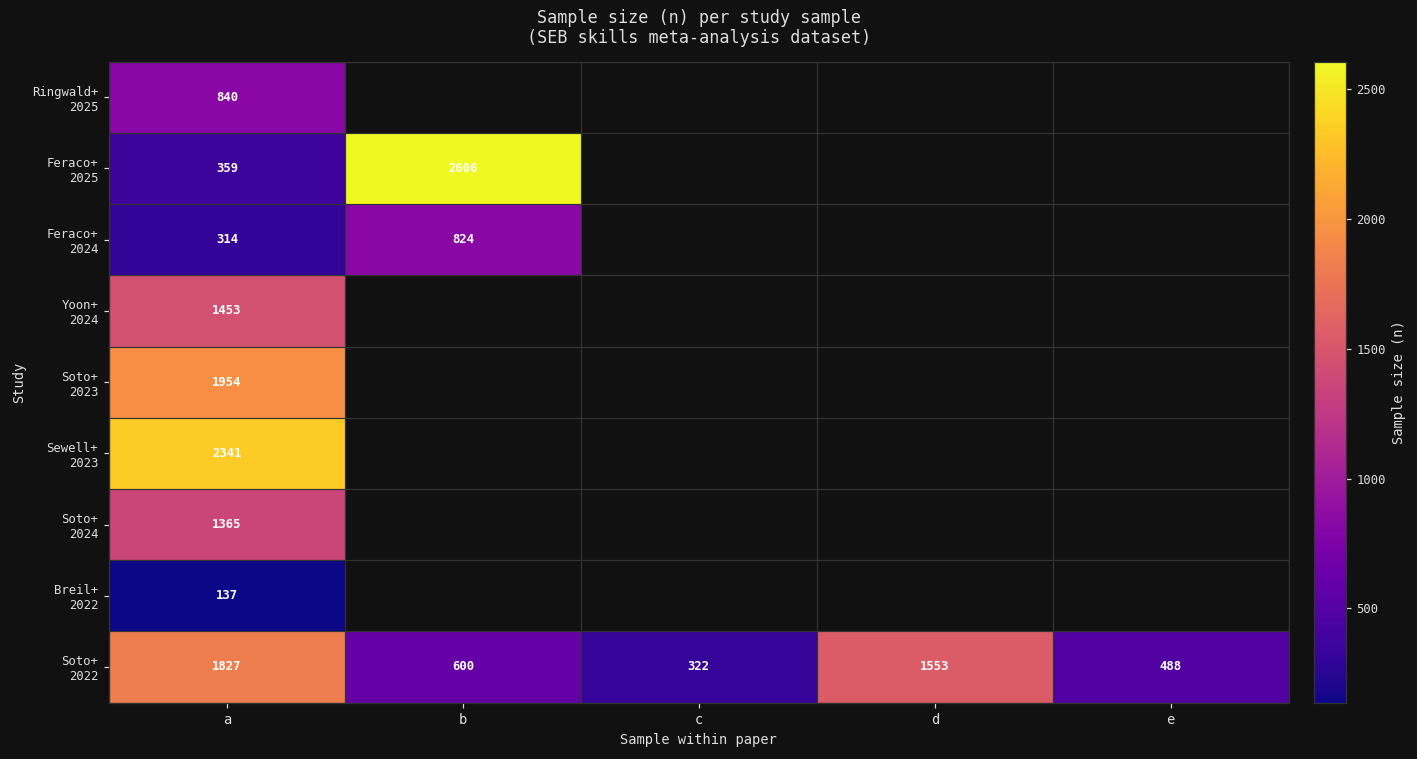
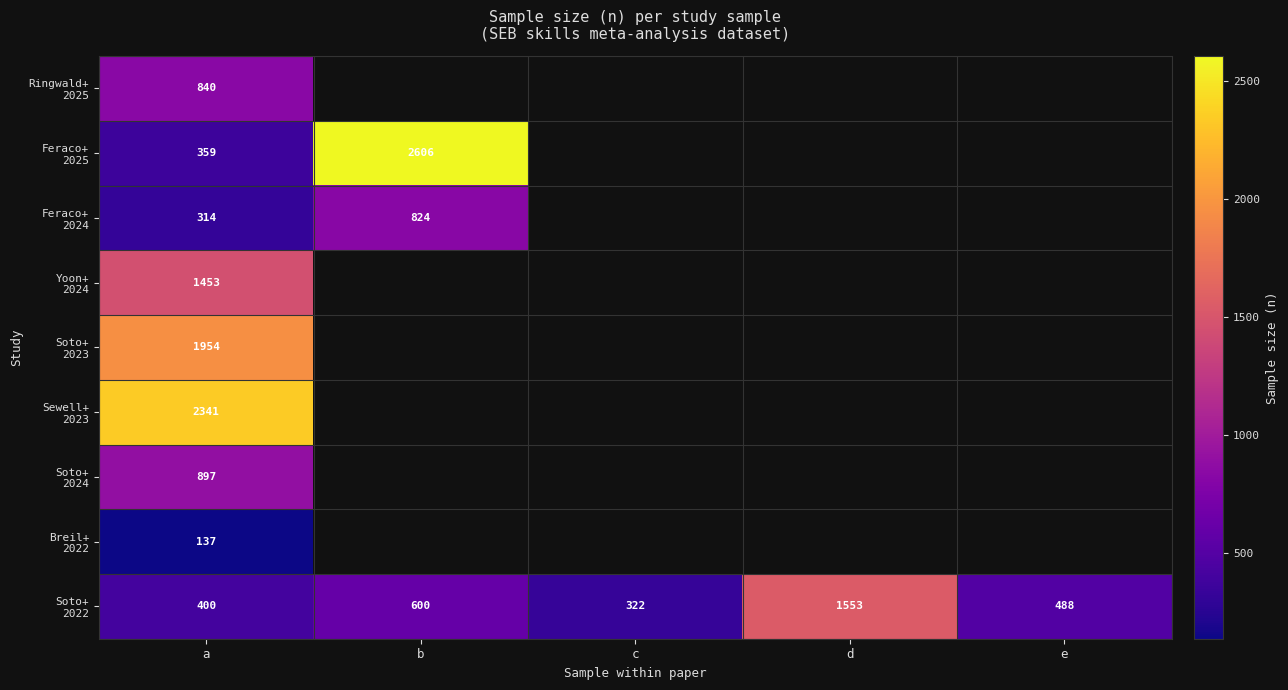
  {
    "Ringwald+ 2025": {
      "a": 840
    },
    "Feraco+ 2025": {
      "a": 359,
      "b": 2606
    },
    "Feraco+ 2024": {
      "a": 314,
      "b": 824
    },
    "Yoon+ 2024": {
      "a": 1453
    },
    "Soto+ 2023": {
      "a": 1954
    },
    "Sewell+ 2023": {
      "a": 2341
    },
    "Soto+ 2024": {
-     "a": 1365
+     "a": 897
    },
    "Breil+ 2022": {
      "a": 137
    },
    "Soto+ 2022": {
-     "a": 1827,
+     "a": 400,
      "b": 600,
      "c": 322,
      "d": 1553,
      "e": 488
    }
  }
